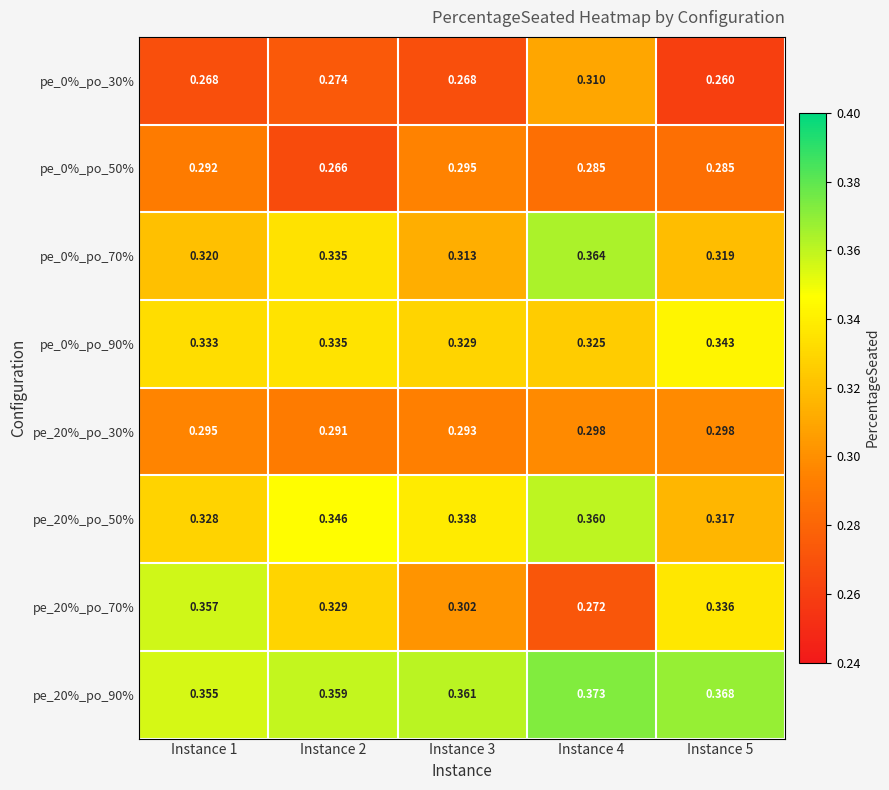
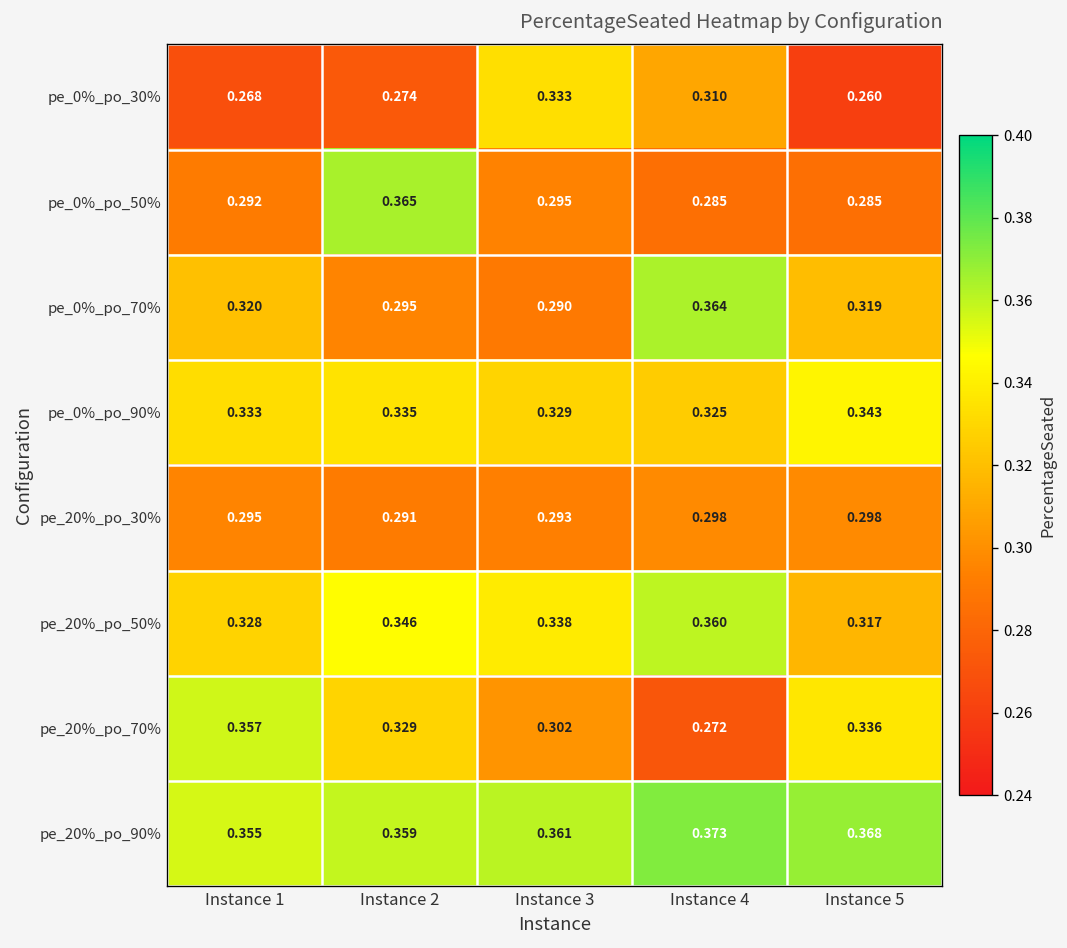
  {
    "pe_0%_po_30%": {
      "Instance 1": 0.268,
      "Instance 2": 0.274,
-     "Instance 3": 0.268,
+     "Instance 3": 0.333,
      "Instance 4": 0.310,
      "Instance 5": 0.260
    },
    "pe_0%_po_50%": {
      "Instance 1": 0.292,
-     "Instance 2": 0.266,
+     "Instance 2": 0.365,
      "Instance 3": 0.295,
      "Instance 4": 0.285,
      "Instance 5": 0.285
    },
    "pe_0%_po_70%": {
      "Instance 1": 0.320,
-     "Instance 2": 0.335,
-     "Instance 3": 0.313,
+     "Instance 2": 0.295,
+     "Instance 3": 0.290,
      "Instance 4": 0.364,
      "Instance 5": 0.319
    },
    "pe_0%_po_90%": {
      "Instance 1": 0.333,
      "Instance 2": 0.335,
      "Instance 3": 0.329,
      "Instance 4": 0.325,
      "Instance 5": 0.343
    },
    "pe_20%_po_30%": {
      "Instance 1": 0.295,
      "Instance 2": 0.291,
      "Instance 3": 0.293,
      "Instance 4": 0.298,
      "Instance 5": 0.298
    },
    "pe_20%_po_50%": {
      "Instance 1": 0.328,
      "Instance 2": 0.346,
      "Instance 3": 0.338,
      "Instance 4": 0.360,
      "Instance 5": 0.317
    },
    "pe_20%_po_70%": {
      "Instance 1": 0.357,
      "Instance 2": 0.329,
      "Instance 3": 0.302,
      "Instance 4": 0.272,
      "Instance 5": 0.336
    },
    "pe_20%_po_90%": {
      "Instance 1": 0.355,
      "Instance 2": 0.359,
      "Instance 3": 0.361,
      "Instance 4": 0.373,
      "Instance 5": 0.368
    }
  }
